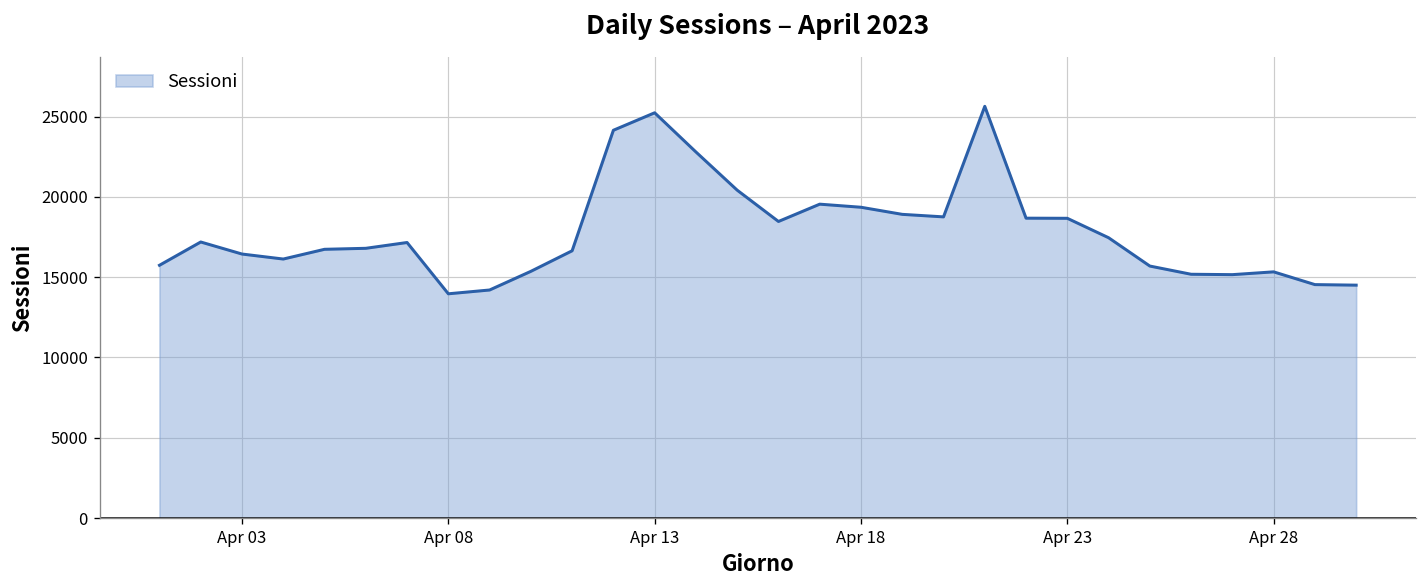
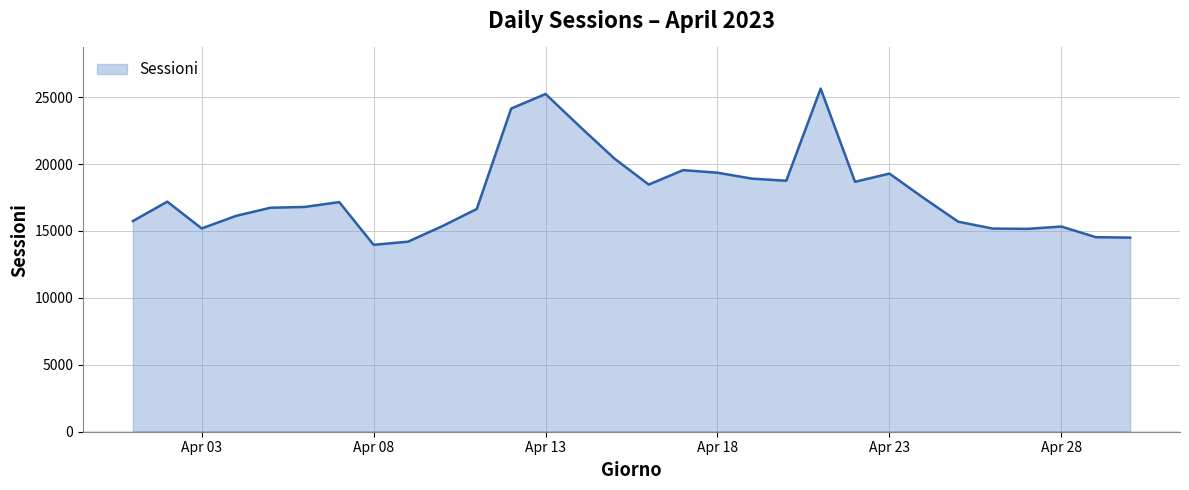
  {
-   "Apr 03": 16400,
+   "Apr 03": 15200,
    "Apr 08": 14000,
    "Apr 13": 25200,
    "Apr 18": 19400,
-   "Apr 23": 18700,
+   "Apr 23": 19300,
    "Apr 28": 15300
  }
